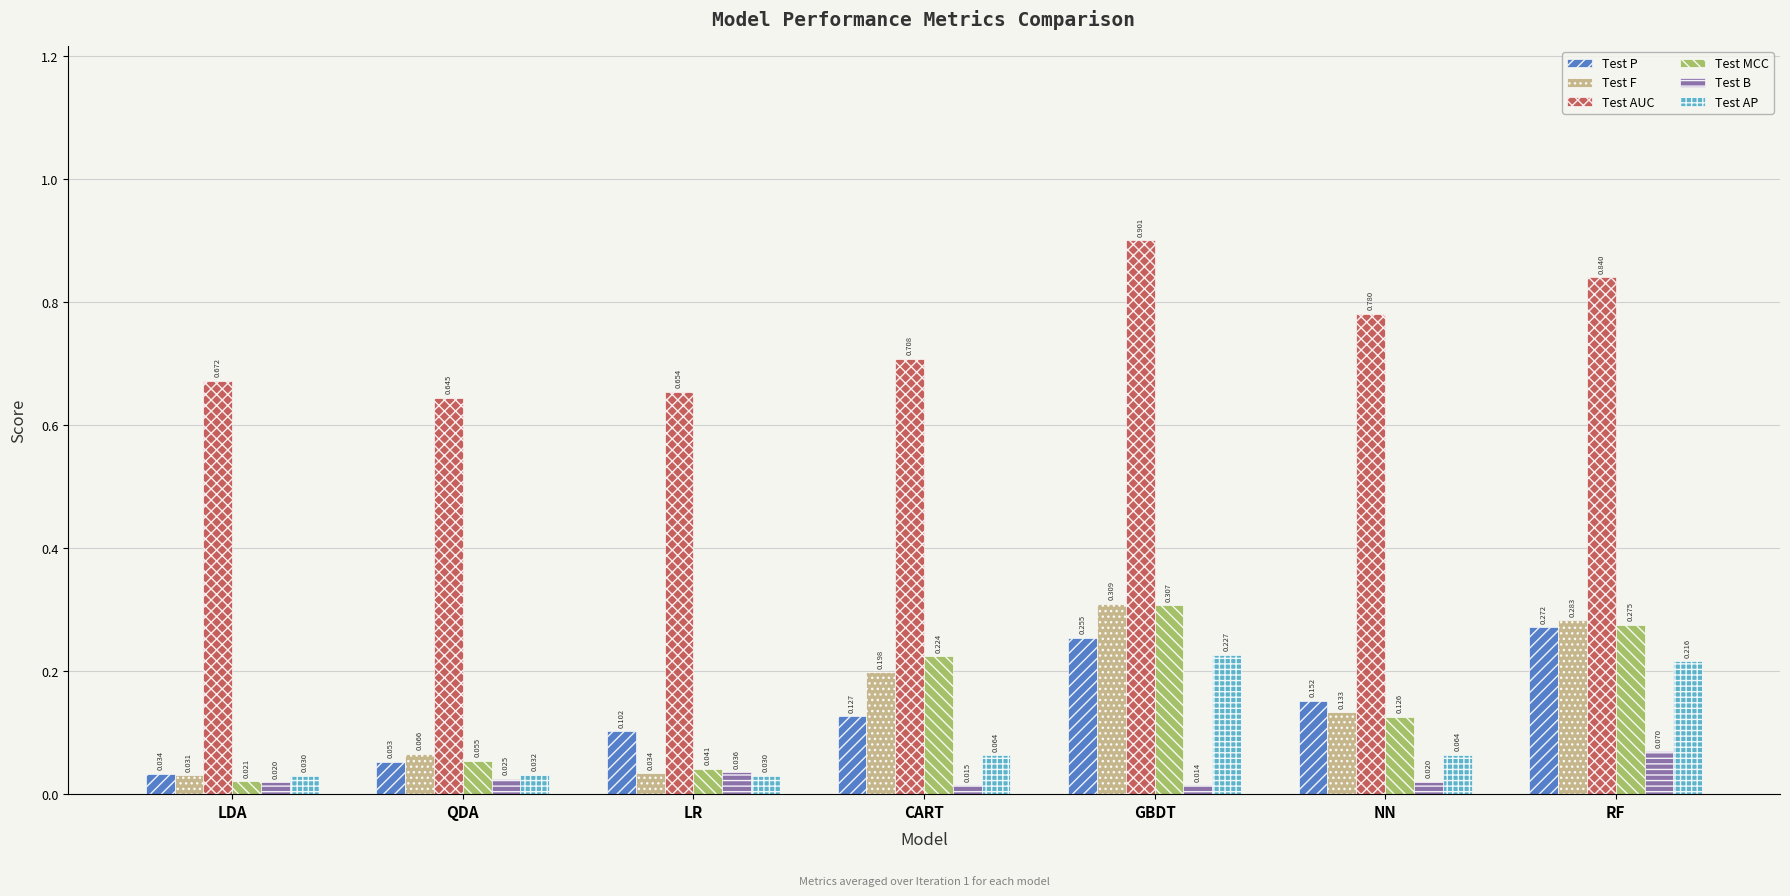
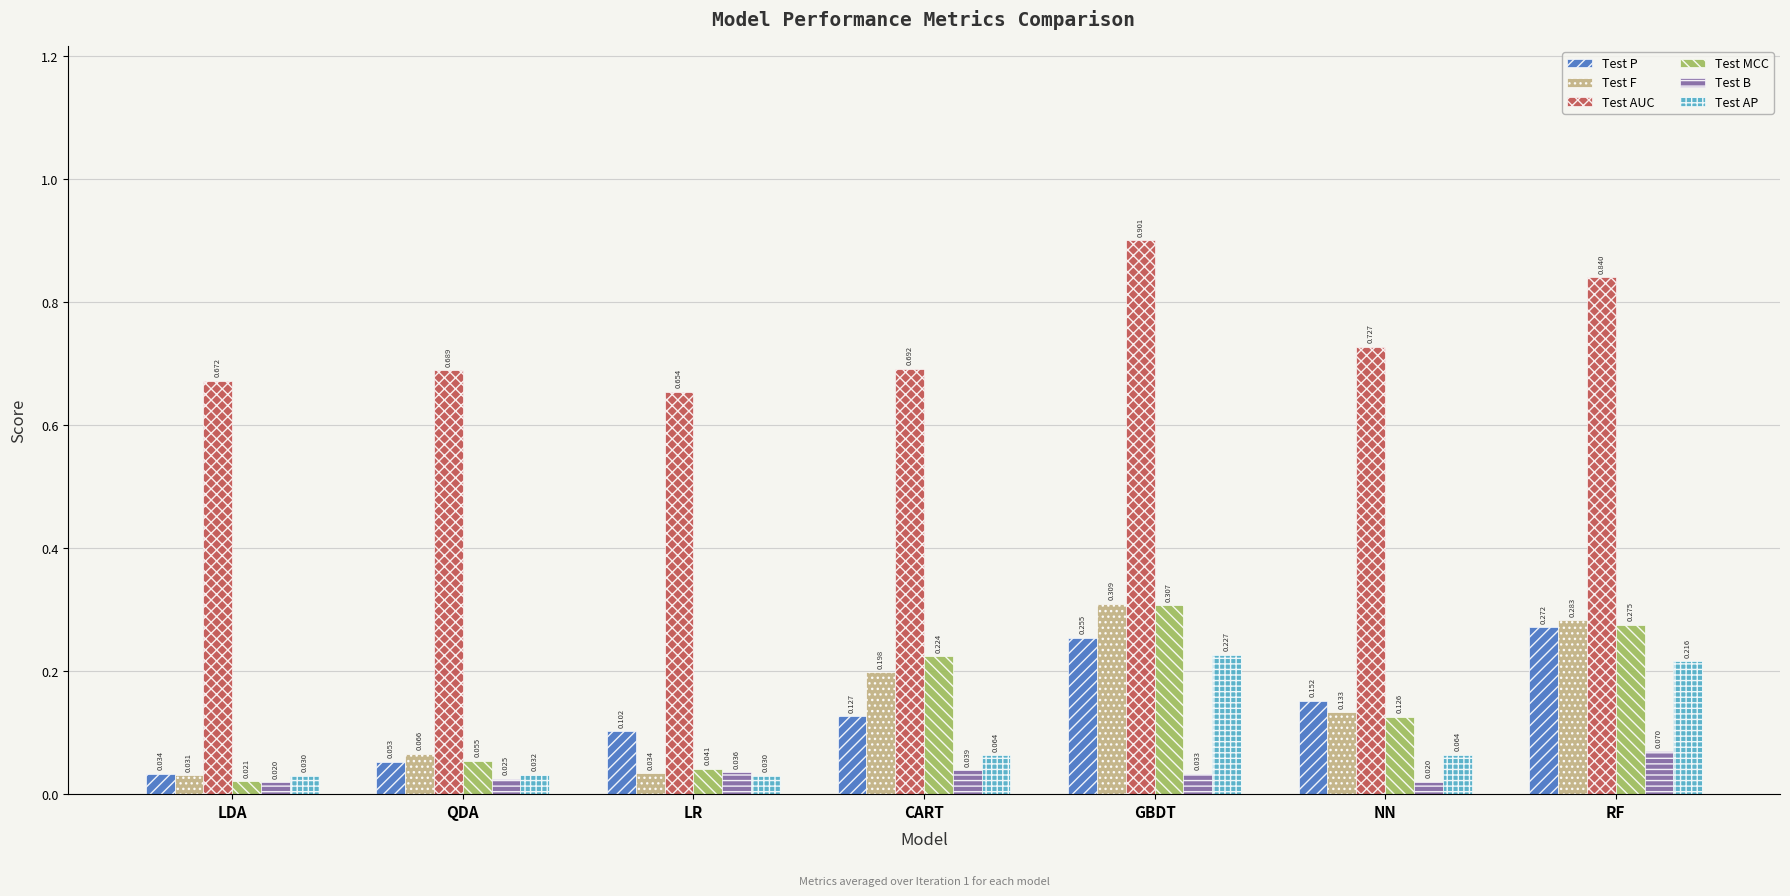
  {
    "Test AUC": {
      "LDA": 0.672,
-     "QDA": 0.645,
+     "QDA": 0.689,
      "LR": 0.654,
-     "CART": 0.708,
+     "CART": 0.692,
      "GBDT": 0.901,
-     "NN": 0.780,
+     "NN": 0.727,
      "RF": 0.840
    },
    "Test B": {
      "LDA": 0.020,
      "QDA": 0.025,
      "LR": 0.036,
-     "CART": 0.015,
-     "GBDT": 0.014,
+     "CART": 0.039,
+     "GBDT": 0.033,
      "NN": 0.020,
      "RF": 0.070
    }
  }
